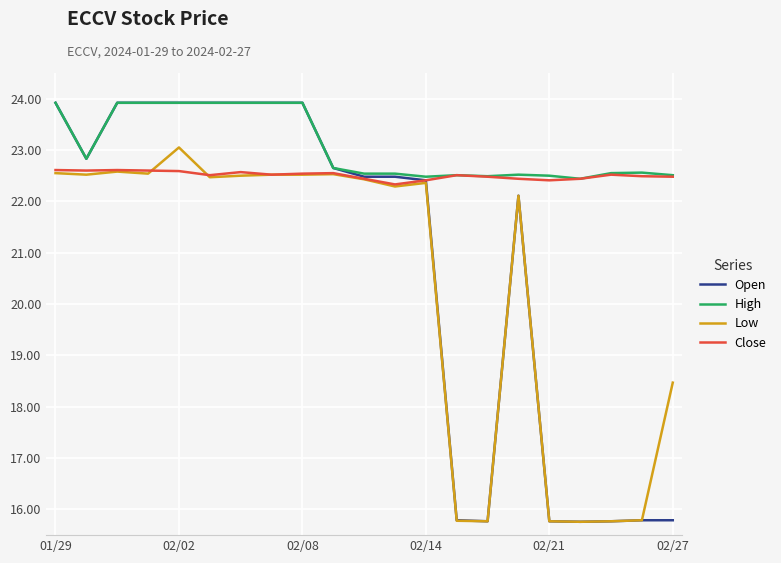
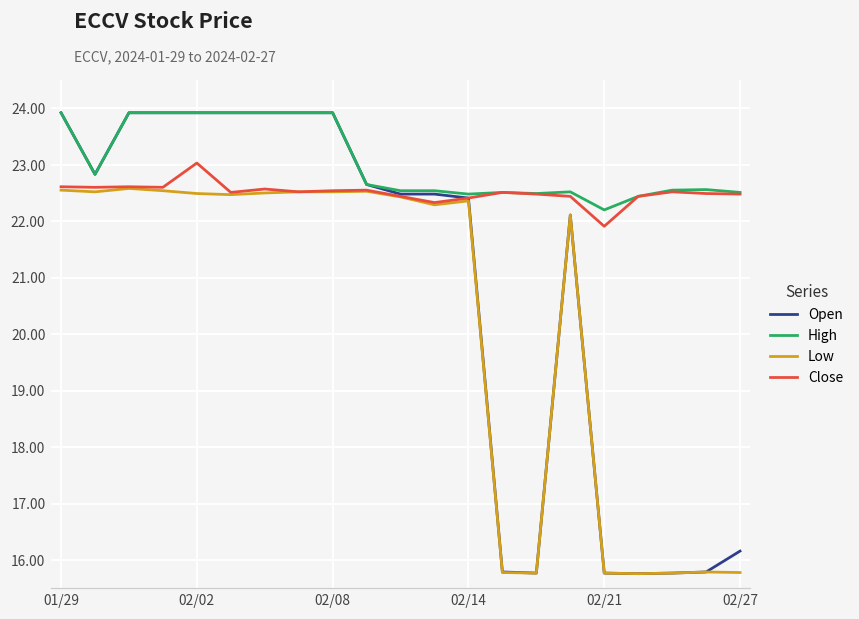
  {
    "Open": {
-     "02/27": 15.8
+     "02/27": 16.2
    },
    "High": {
      "02/14": 22.5,
-     "02/21": 22.5
+     "02/21": 22.2
    },
    "Low": {
      "01/29": 22.6,
-     "02/02": 23.1,
+     "02/02": 22.5,
      "02/14": 22.4,
-     "02/27": 18.5
+     "02/27": 15.8
    },
    "Close": {
      "01/29": 22.6,
-     "02/02": 22.6,
-     "02/21": 22.4
+     "02/02": 23.0,
+     "02/21": 21.9
    }
  }
